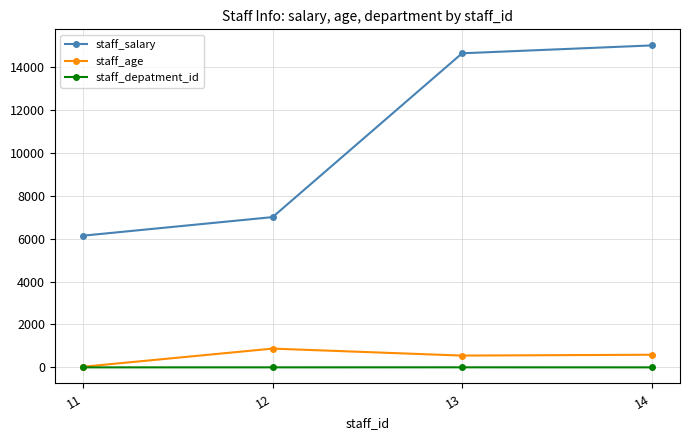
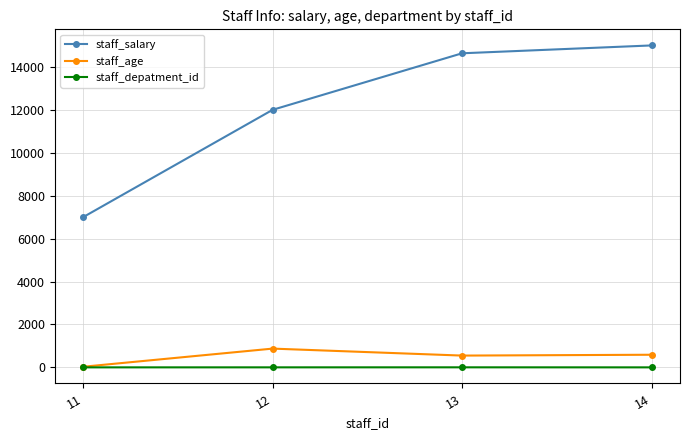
  {
    "staff_salary": {
-     "11": 6100,
-     "12": 7000,
+     "11": 7000,
+     "12": 12000,
      "13": 14600,
      "14": 15000
    },
    "staff_age": {
      "12": 900,
      "13": 600,
      "14": 600
    },
    "staff_depatment_id": {
      "12": 0,
      "13": 0,
      "14": 0
    }
  }
